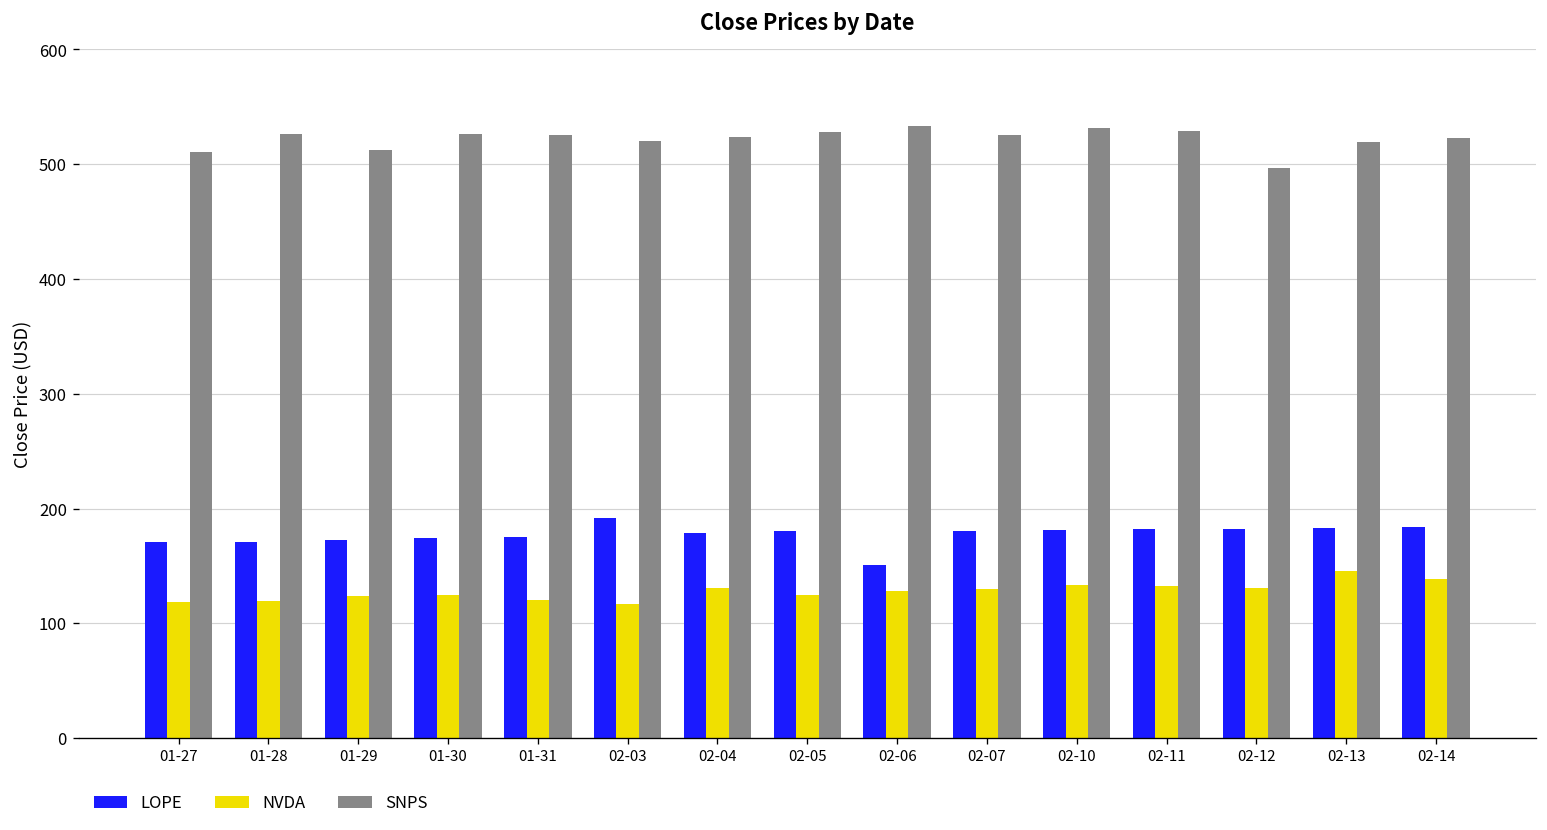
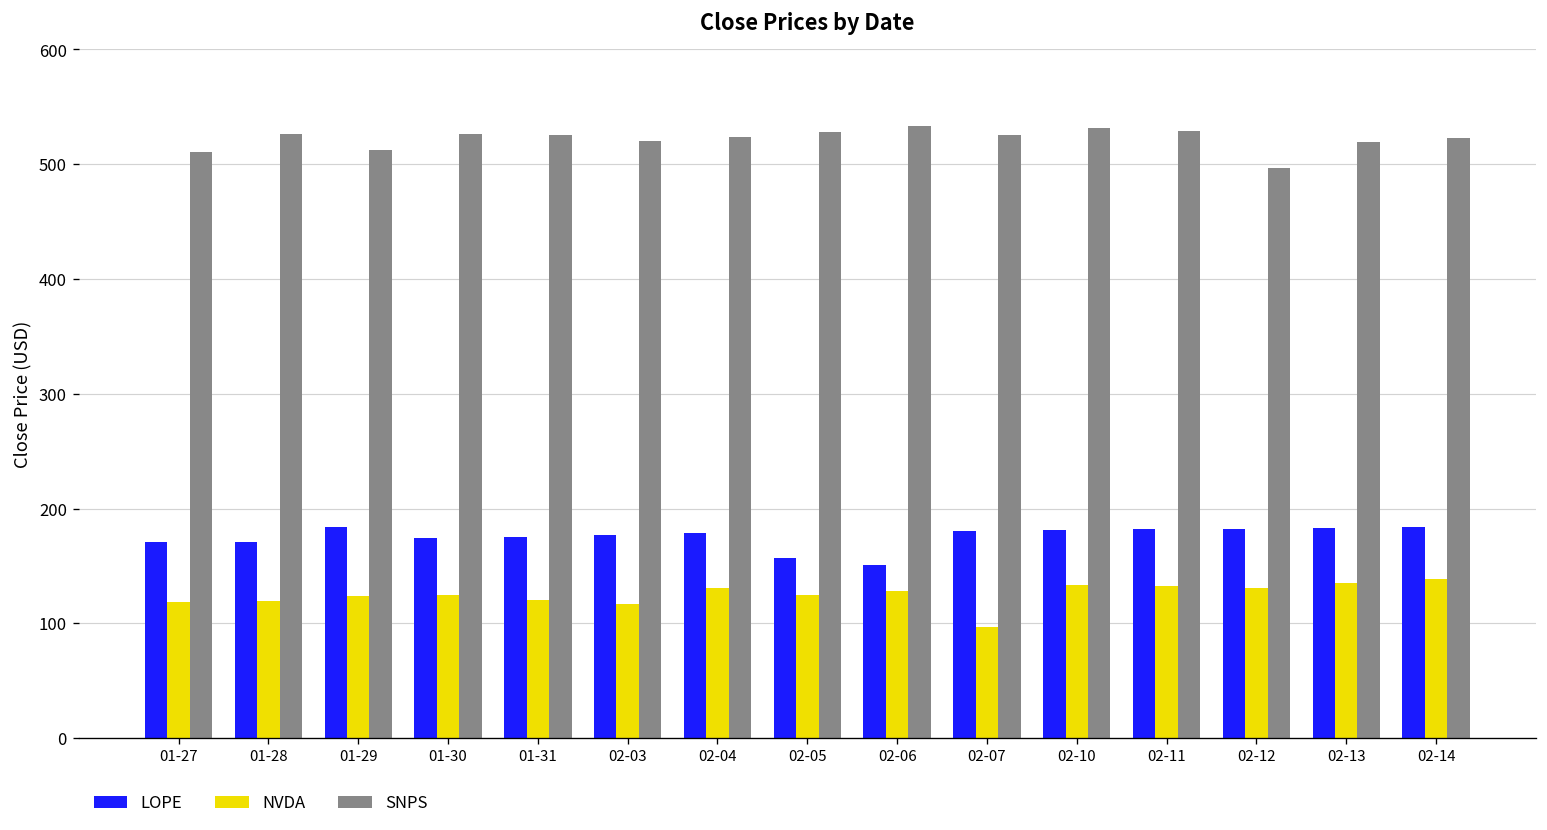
  {
    "LOPE": {
      "01-27": 170,
      "01-28": 170,
-     "01-29": 170,
+     "01-29": 180,
      "01-30": 170,
      "01-31": 180,
-     "02-03": 190,
+     "02-03": 180,
      "02-04": 180,
-     "02-05": 180,
+     "02-05": 160,
      "02-06": 150,
      "02-07": 180,
      "02-10": 180,
      "02-11": 180,
      "02-12": 180,
      "02-13": 180,
      "02-14": 180
    },
    "NVDA": {
      "01-27": 120,
      "01-28": 120,
      "01-29": 120,
      "01-30": 120,
      "01-31": 120,
      "02-03": 120,
      "02-04": 130,
      "02-05": 120,
      "02-06": 130,
-     "02-07": 130,
+     "02-07": 100,
      "02-10": 130,
      "02-11": 130,
      "02-12": 130,
-     "02-13": 150,
+     "02-13": 140,
      "02-14": 140
    },
    "SNPS": {
      "01-27": 510,
      "01-28": 530,
      "01-29": 510,
      "01-30": 530,
      "01-31": 530,
      "02-03": 520,
      "02-04": 520,
      "02-05": 530,
      "02-06": 530,
      "02-07": 530,
      "02-10": 530,
      "02-11": 530,
      "02-12": 500,
      "02-13": 520,
      "02-14": 520
    }
  }
